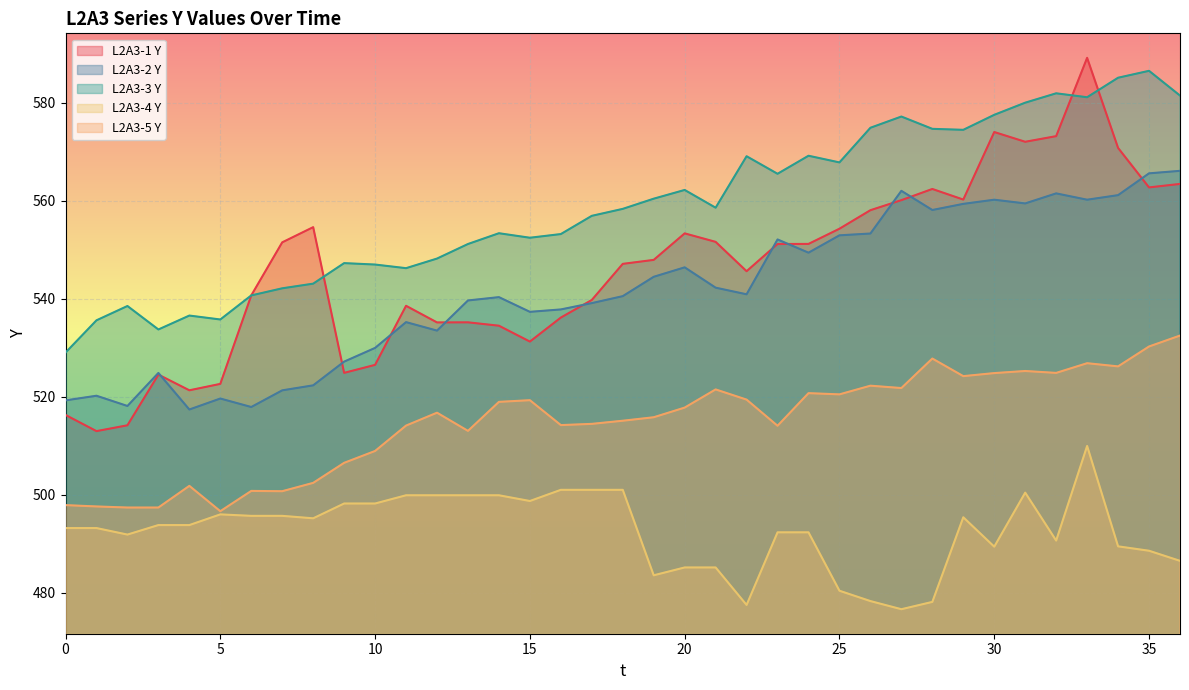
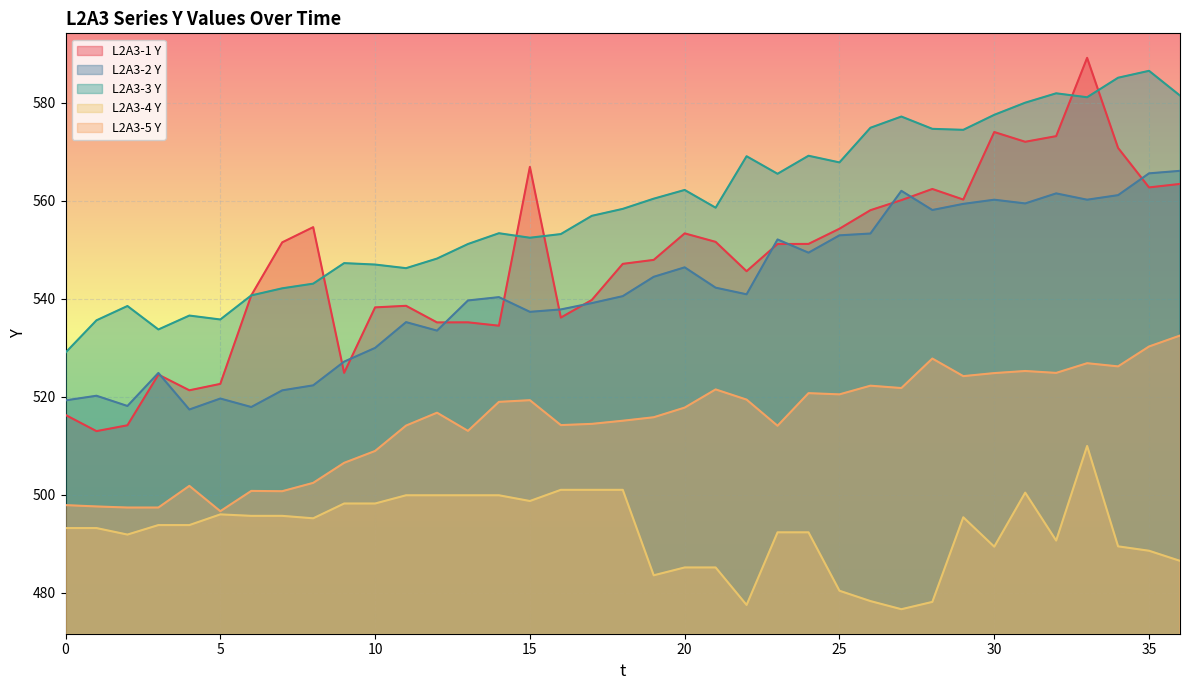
  {
    "L2A3-1 Y": {
      "0": 516,
      "5": 523,
-     "10": 526,
-     "15": 531,
+     "10": 538,
+     "15": 567,
      "20": 553,
      "25": 554,
      "30": 574,
      "35": 563
    }
  }
